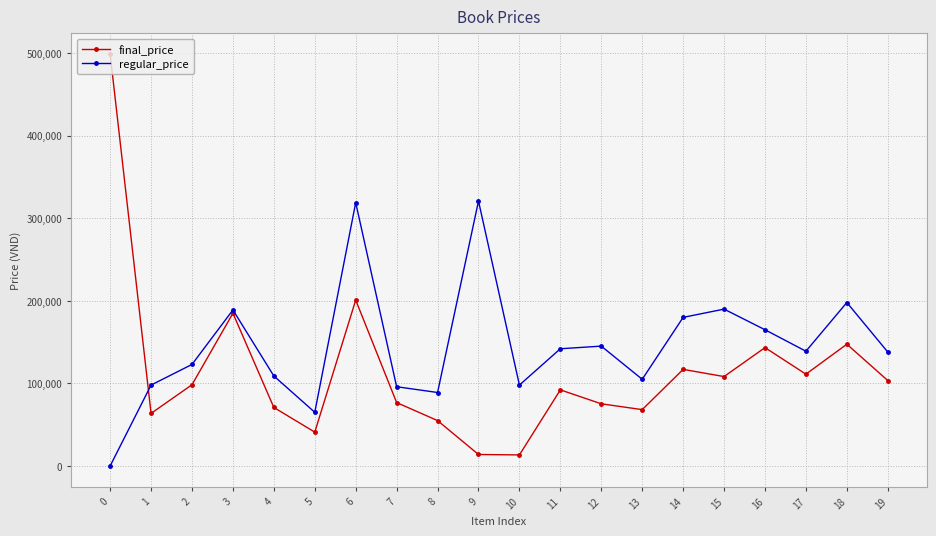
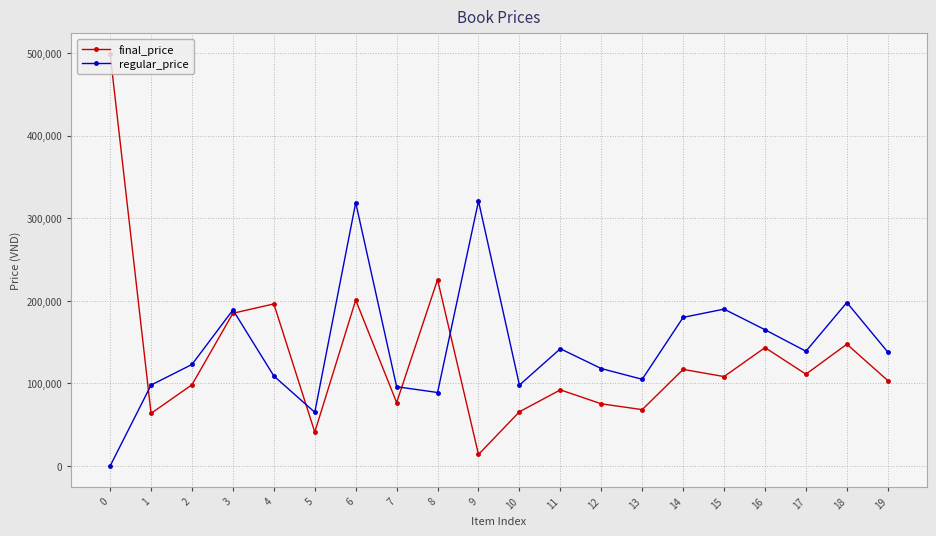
  {
    "final_price": {
      "1": "60,000",
      "2": "100,000",
      "3": "190,000",
-     "4": "70,000",
+     "4": "200,000",
      "5": "40,000",
      "6": "200,000",
      "7": "80,000",
-     "8": "50,000",
+     "8": "230,000",
      "9": "10,000",
-     "10": "10,000",
+     "10": "70,000",
      "11": "90,000",
      "12": "80,000",
      "13": "70,000",
      "14": "120,000",
      "15": "110,000",
      "16": "140,000",
      "17": "110,000",
      "18": "150,000",
      "19": "100,000"
    },
    "regular_price": {
      "0": "0",
      "1": "100,000",
      "2": "120,000",
      "3": "190,000",
      "4": "110,000",
      "5": "70,000",
      "6": "320,000",
      "7": "100,000",
      "8": "90,000",
      "9": "320,000",
      "10": "100,000",
      "11": "140,000",
-     "12": "150,000",
+     "12": "120,000",
      "13": "110,000",
      "14": "180,000",
      "15": "190,000",
      "16": "170,000",
      "17": "140,000",
      "18": "200,000",
      "19": "140,000"
    }
  }
